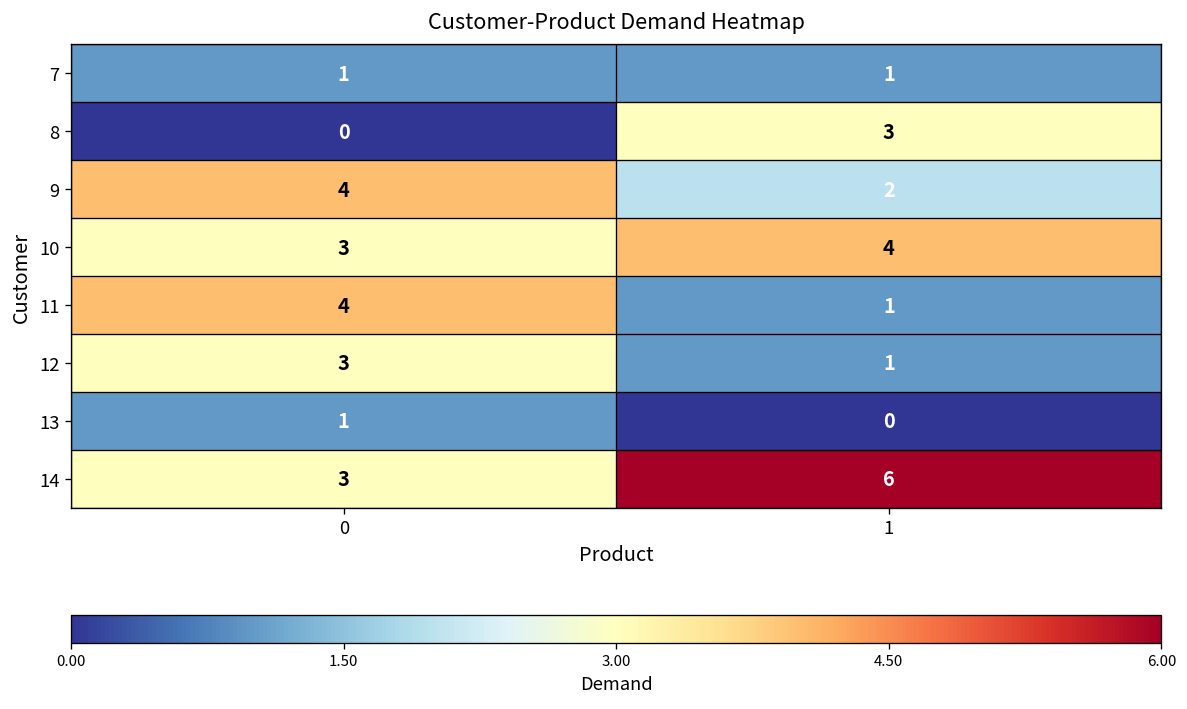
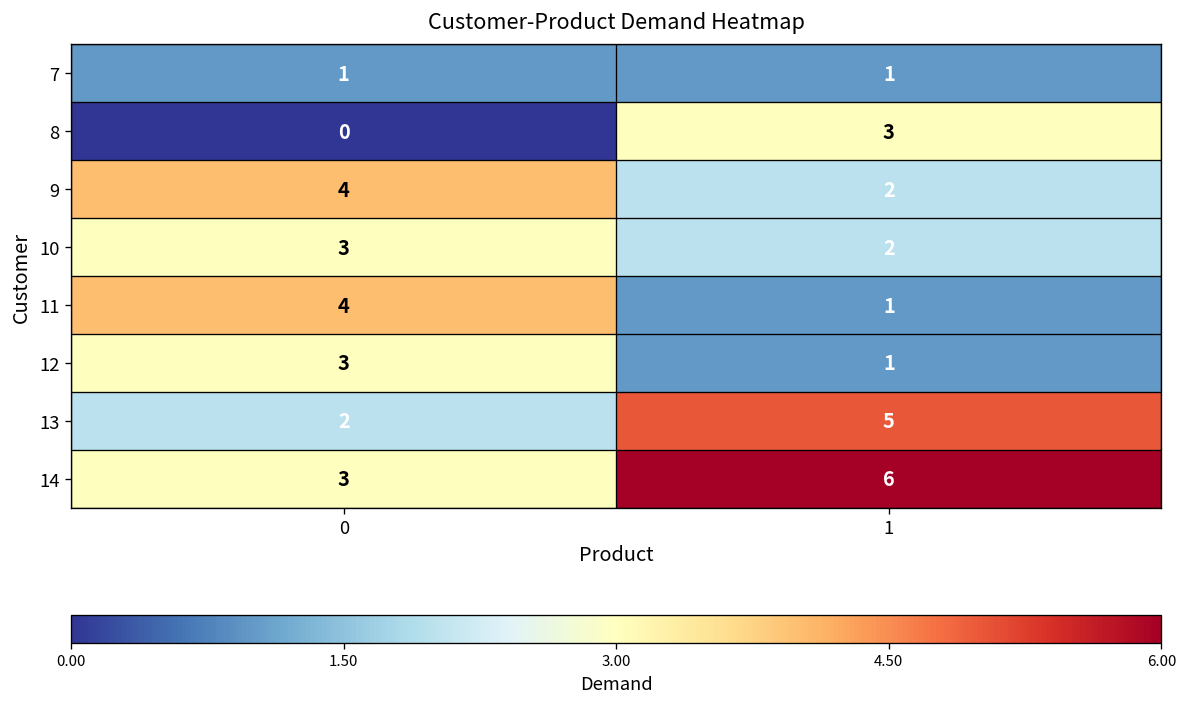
  {
    "7": {
      "0": 1,
      "1": 1
    },
    "8": {
      "0": 0,
      "1": 3
    },
    "9": {
      "0": 4,
      "1": 2
    },
    "10": {
      "0": 3,
-     "1": 4
+     "1": 2
    },
    "11": {
      "0": 4,
      "1": 1
    },
    "12": {
      "0": 3,
      "1": 1
    },
    "13": {
-     "0": 1,
-     "1": 0
+     "0": 2,
+     "1": 5
    },
    "14": {
      "0": 3,
      "1": 6
    }
  }
